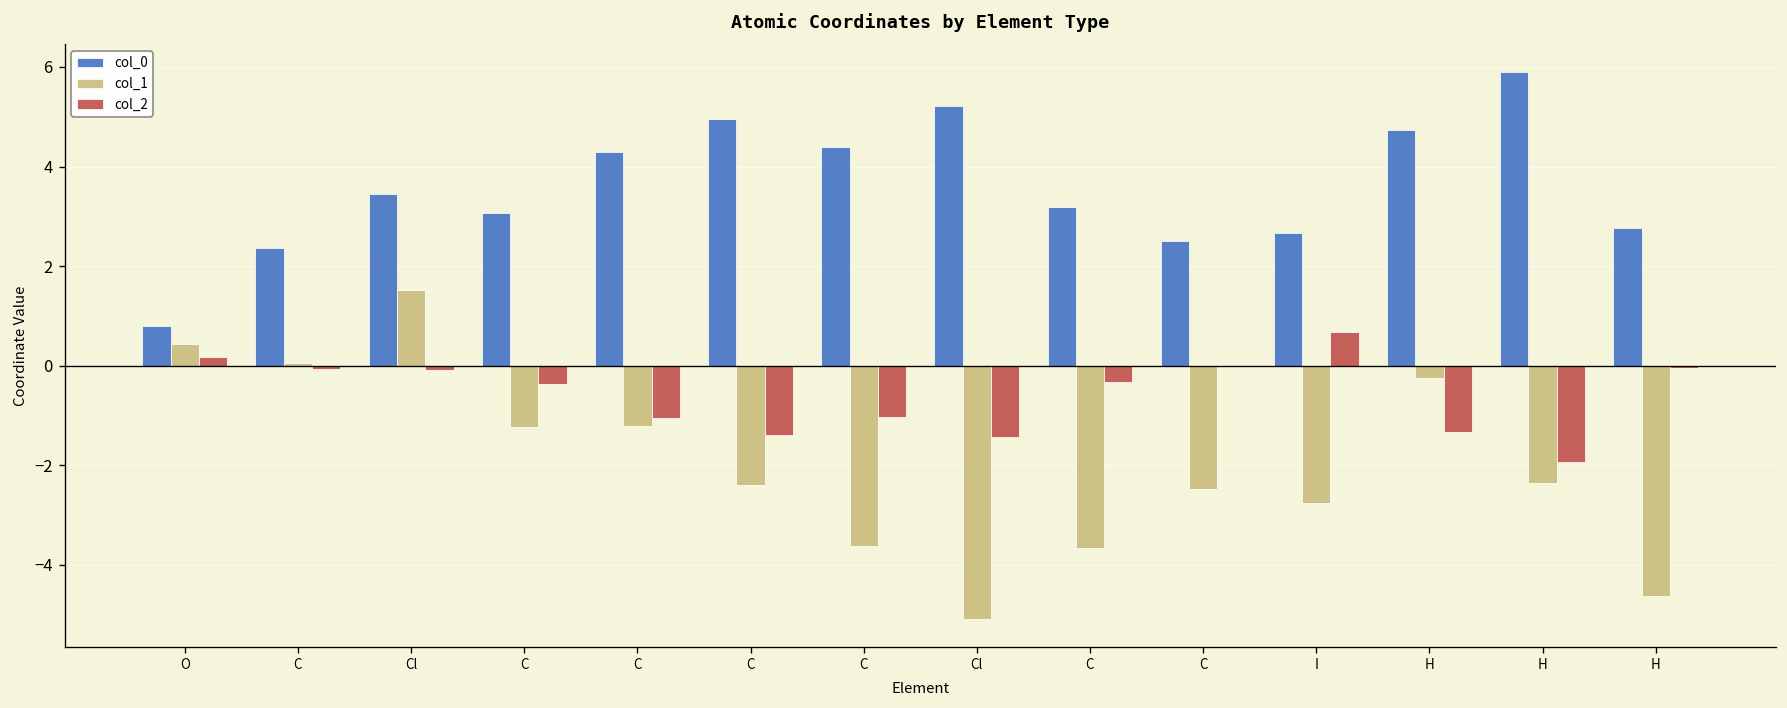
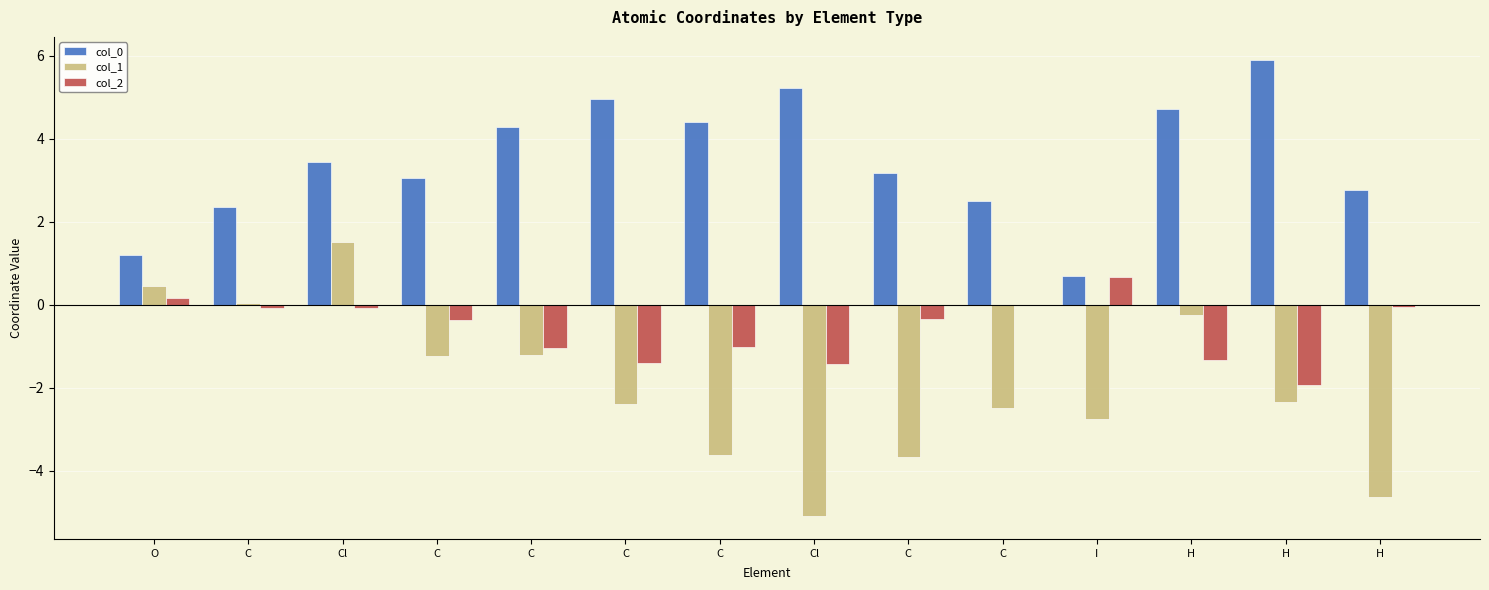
  {
    "col_0": {
-     "O": 0.8,
-     "I": 2.7
+     "O": 1.2,
+     "I": 0.7
    },
    "col_1": {
      "O": 0.4,
      "I": -2.8
    },
    "col_2": {
      "O": 0.2,
      "I": 0.7
    }
  }
